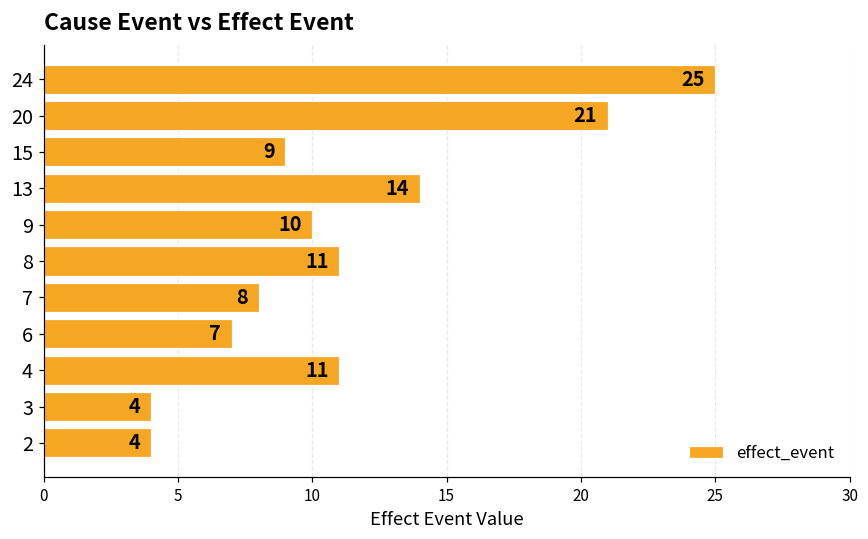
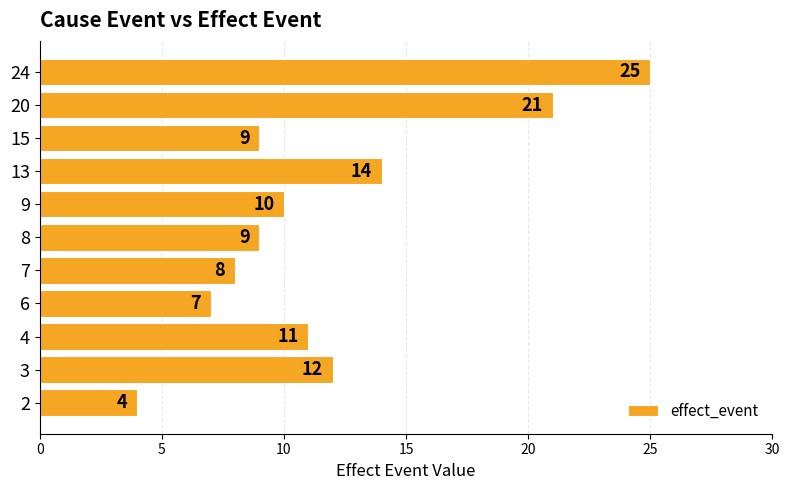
  {
    "24": 25,
    "20": 21,
    "15": 9,
    "13": 14,
    "9": 10,
-   "8": 11,
+   "8": 9,
    "7": 8,
    "6": 7,
    "4": 11,
-   "3": 4,
+   "3": 12,
    "2": 4
  }
